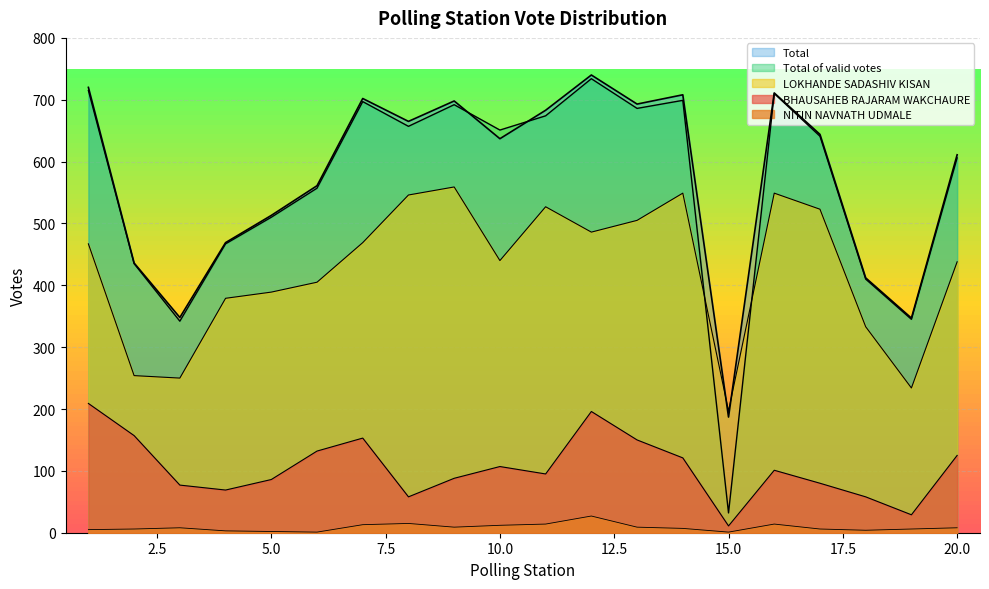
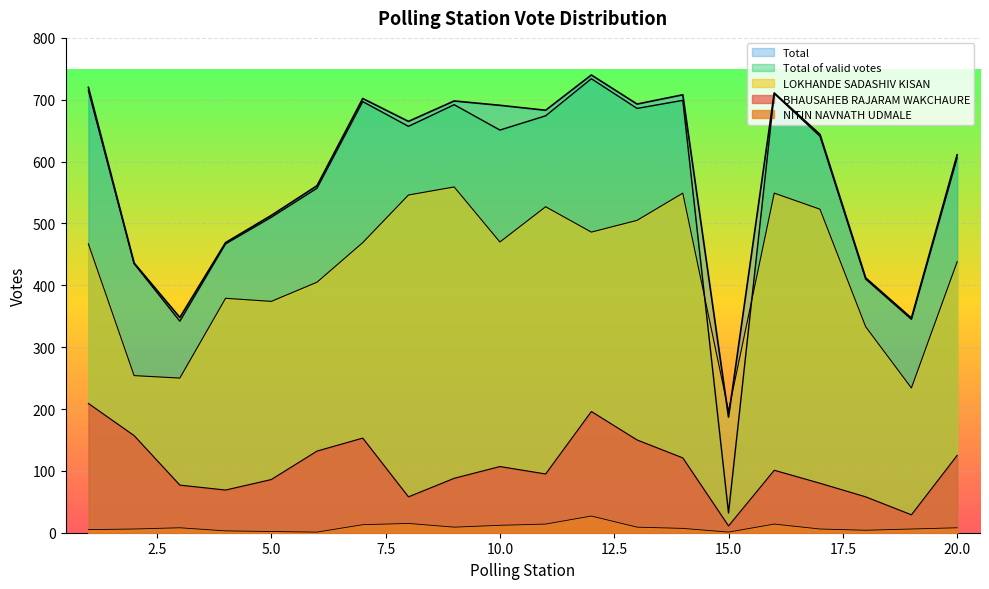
  {
    "Total": {
-     "10.0": 640,
+     "10.0": 690,
      "15.0": 190,
      "20.0": 610
    },
    "Total of valid votes": {
      "10.0": 650,
      "15.0": 30,
      "20.0": 610
    },
    "LOKHANDE SADASHIV KISAN": {
-     "5.0": 390,
-     "10.0": 440,
+     "5.0": 370,
+     "10.0": 470,
      "15.0": 200,
      "20.0": 440
    }
  }
